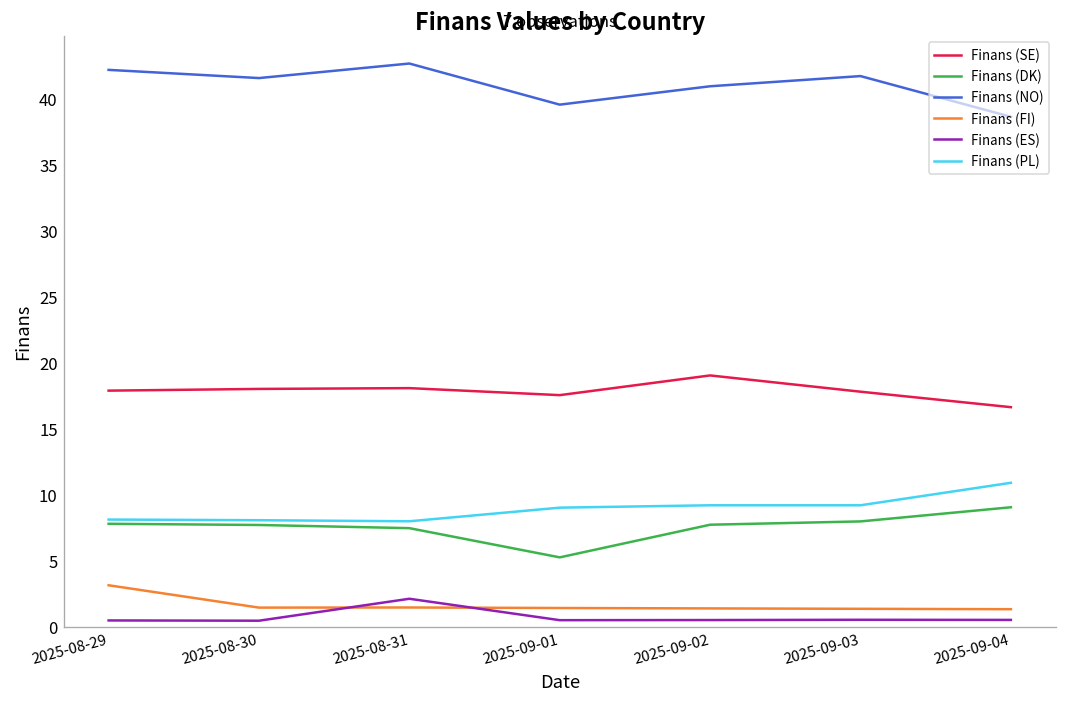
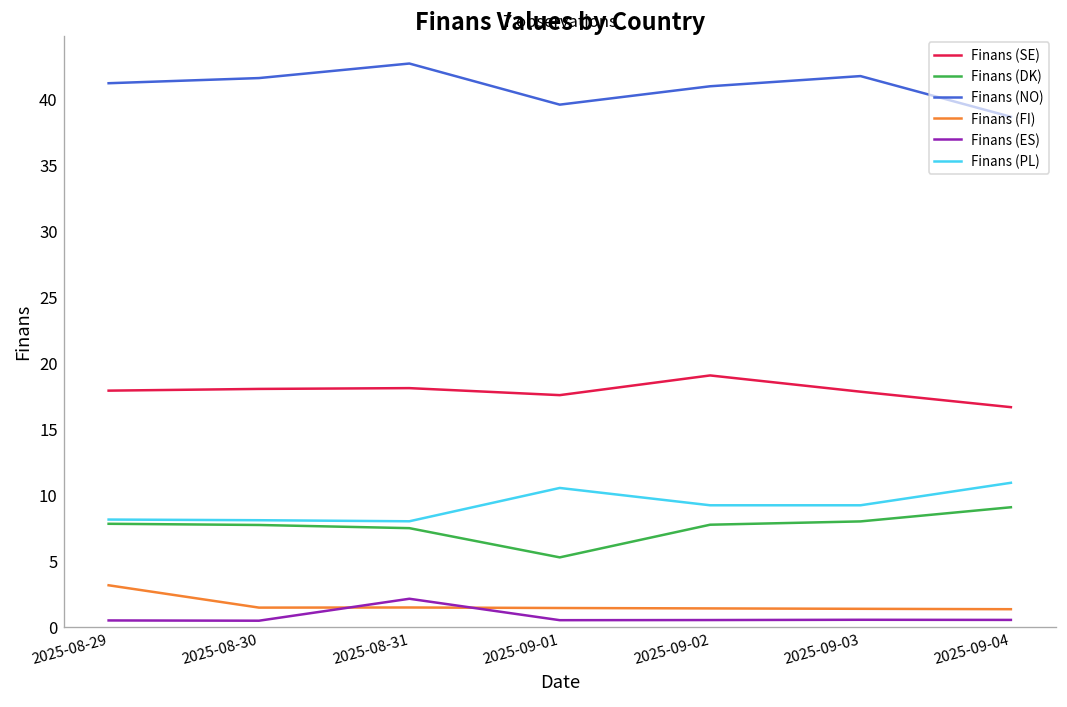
  {
    "Finans (SE)": {
      "2025-08-29": 17.9,
      "2025-08-30": 18.0,
      "2025-08-31": 18.1,
      "2025-09-01": 17.5,
      "2025-09-02": 19.0,
      "2025-09-03": 17.8,
      "2025-09-04": 16.6
    },
    "Finans (DK)": {
      "2025-08-29": 7.8,
      "2025-08-30": 7.7,
      "2025-08-31": 7.5,
      "2025-09-01": 5.3,
      "2025-09-02": 7.7,
      "2025-09-03": 8.0,
      "2025-09-04": 9.1
    },
    "Finans (NO)": {
-     "2025-08-29": 42.1,
+     "2025-08-29": 41.1,
      "2025-08-30": 41.5,
      "2025-08-31": 42.6,
      "2025-09-01": 39.5,
      "2025-09-02": 40.9,
      "2025-09-03": 41.7
    },
    "Finans (FI)": {
      "2025-08-29": 3.2,
      "2025-08-30": 1.5,
      "2025-08-31": 1.5,
      "2025-09-01": 1.4,
      "2025-09-02": 1.4,
      "2025-09-03": 1.4,
      "2025-09-04": 1.3
    },
    "Finans (ES)": {
      "2025-08-29": 0.5,
      "2025-08-30": 0.5,
      "2025-08-31": 2.1,
      "2025-09-01": 0.5,
      "2025-09-02": 0.5,
      "2025-09-03": 0.5,
      "2025-09-04": 0.5
    },
    "Finans (PL)": {
      "2025-08-29": 8.1,
      "2025-08-30": 8.1,
      "2025-08-31": 8.0,
-     "2025-09-01": 9.0,
+     "2025-09-01": 10.5,
      "2025-09-02": 9.2,
      "2025-09-03": 9.2,
      "2025-09-04": 10.9
    }
  }
